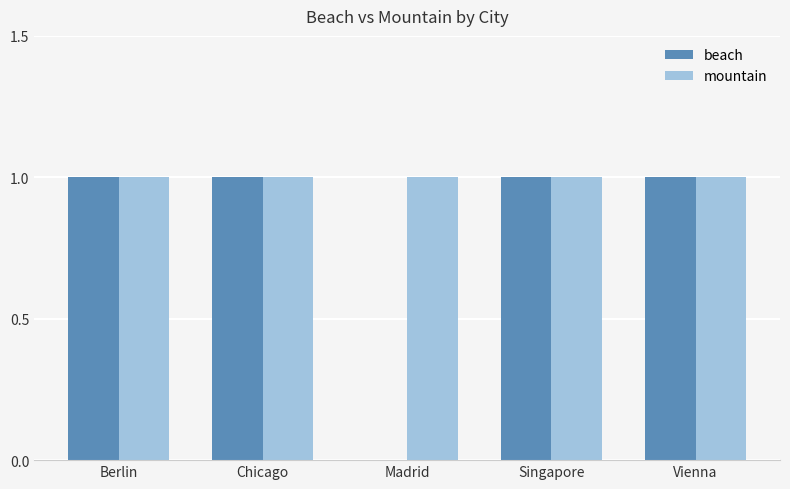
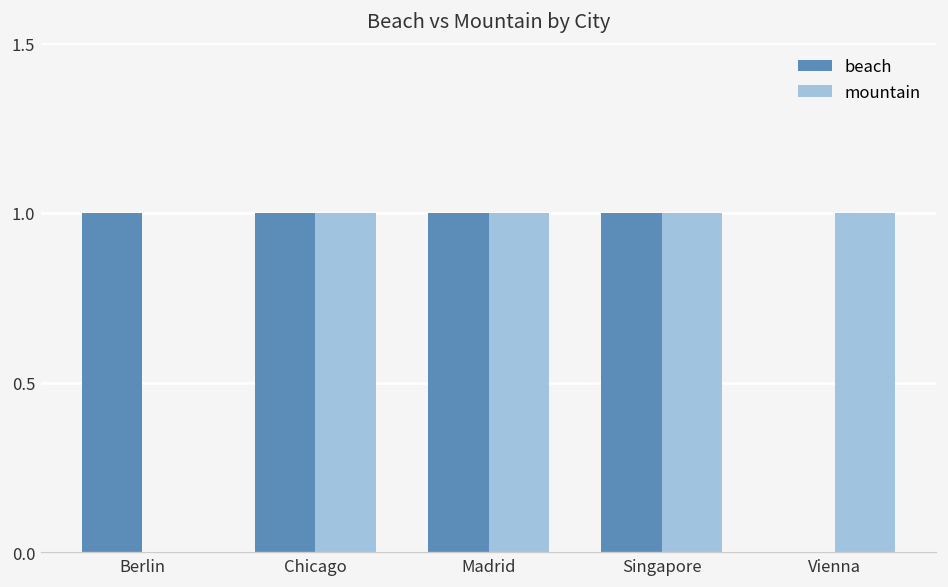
  {
    "beach": {
      "Berlin": 1,
      "Chicago": 1,
-     "Madrid": 0,
+     "Madrid": 1,
      "Singapore": 1,
-     "Vienna": 1
+     "Vienna": 0
    },
    "mountain": {
-     "Berlin": 1,
+     "Berlin": 0,
      "Chicago": 1,
      "Madrid": 1,
      "Singapore": 1,
      "Vienna": 1
    }
  }
